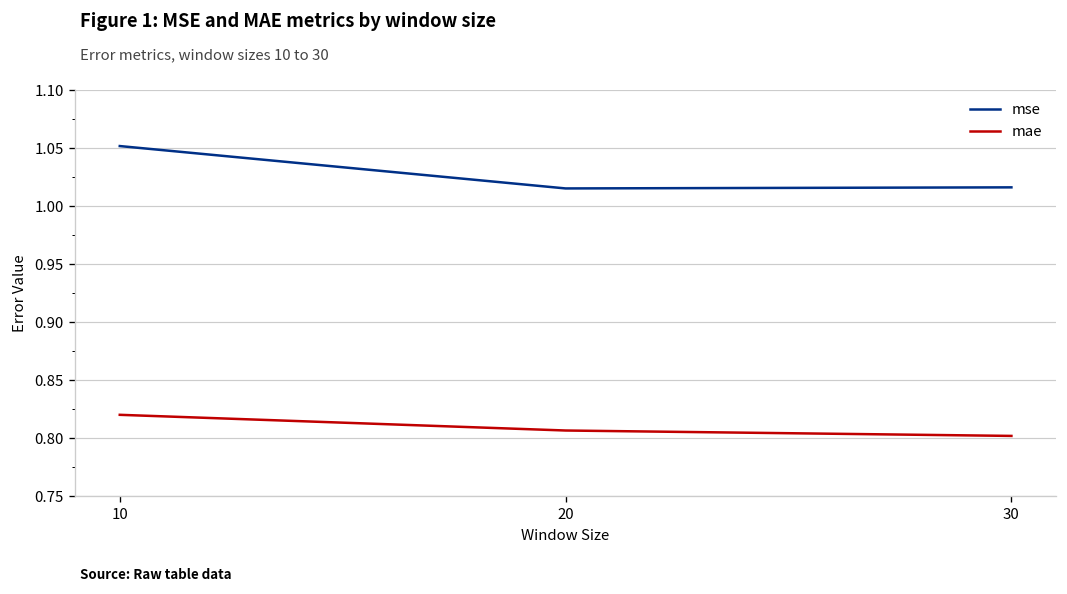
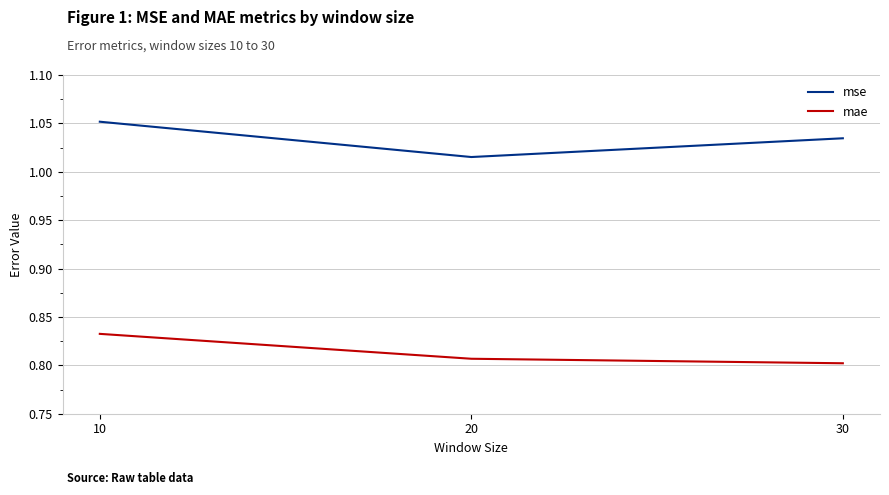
  {
    "mse": {
      "10": 1.05,
      "20": 1.02,
-     "30": 1.02
+     "30": 1.03
    },
    "mae": {
-     "10": 0.82,
+     "10": 0.83,
      "20": 0.81,
      "30": 0.80
    }
  }
